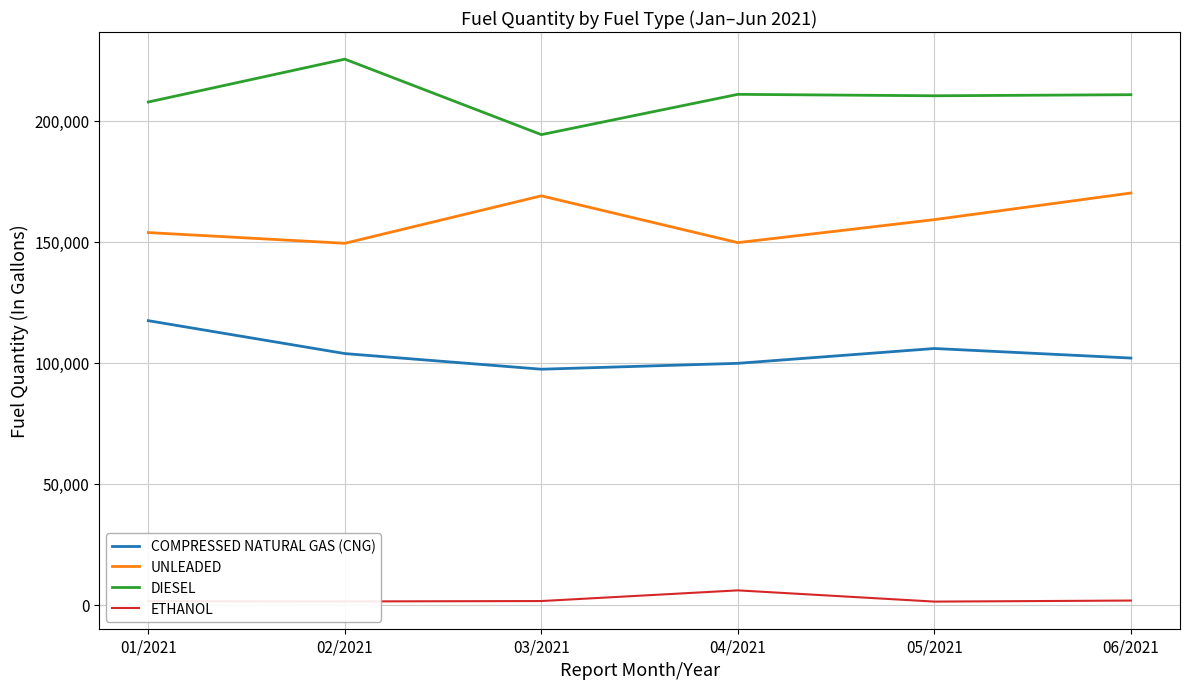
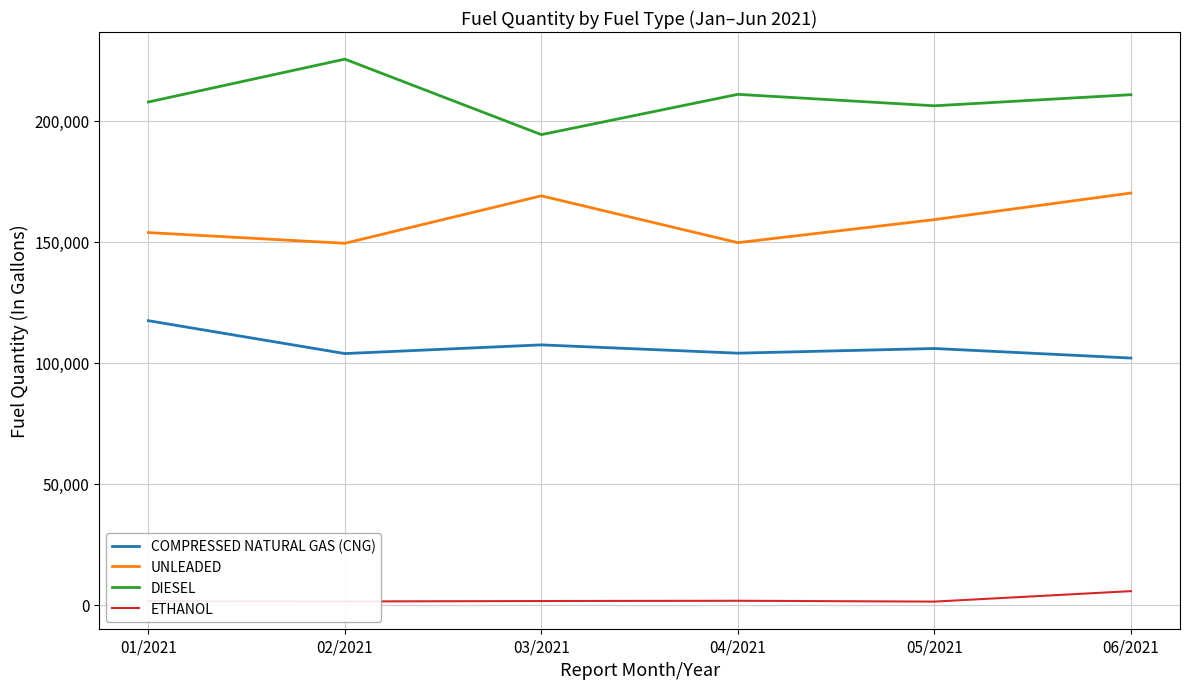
  {
    "COMPRESSED NATURAL GAS (CNG)": {
      "01/2021": "117,000",
      "02/2021": "104,000",
-     "03/2021": "97,000",
-     "04/2021": "100,000",
+     "03/2021": "107,000",
+     "04/2021": "104,000",
      "05/2021": "106,000",
      "06/2021": "102,000"
    },
    "UNLEADED": {
      "01/2021": "154,000",
      "02/2021": "149,000",
      "03/2021": "169,000",
      "04/2021": "150,000",
      "05/2021": "159,000",
      "06/2021": "170,000"
    },
    "DIESEL": {
      "01/2021": "208,000",
      "02/2021": "225,000",
      "03/2021": "194,000",
      "04/2021": "211,000",
-     "05/2021": "210,000",
+     "05/2021": "206,000",
      "06/2021": "211,000"
    },
    "ETHANOL": {
      "03/2021": "1,000",
-     "04/2021": "6,000",
+     "04/2021": "2,000",
      "05/2021": "1,000",
-     "06/2021": "2,000"
+     "06/2021": "6,000"
    }
  }
